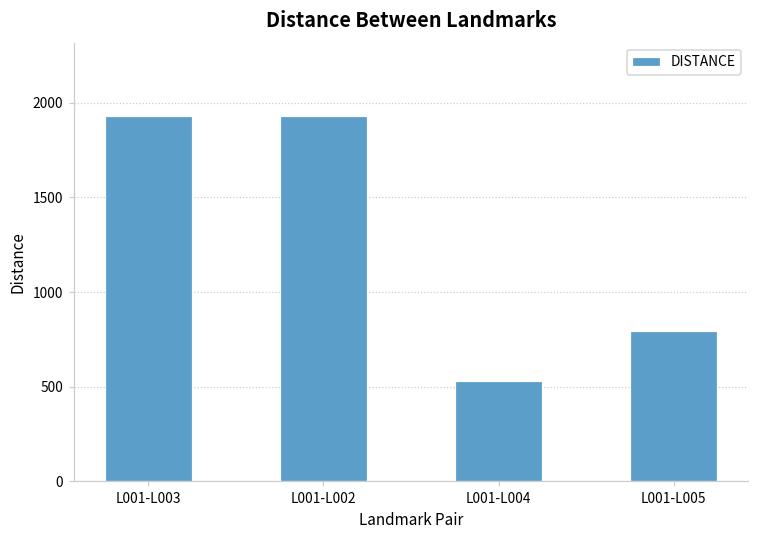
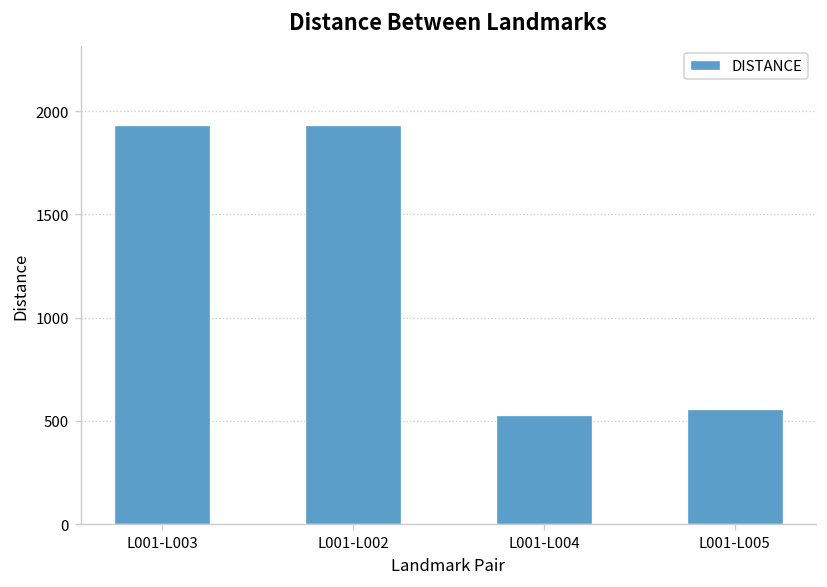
  {
    "L001-L003": 1930,
    "L001-L002": 1930,
    "L001-L004": 530,
-   "L001-L005": 790
+   "L001-L005": 560
  }
